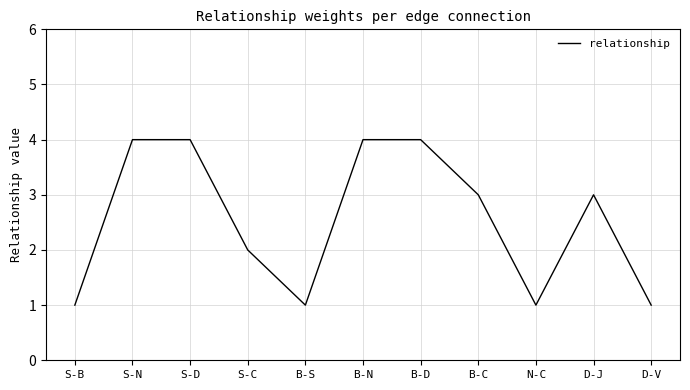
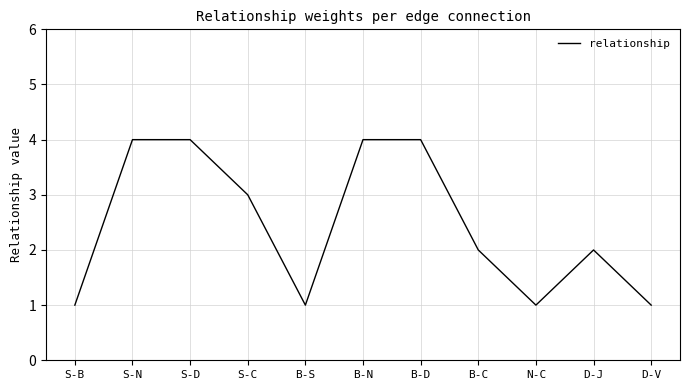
  {
    "S-B": 1,
    "S-N": 4,
    "S-D": 4,
-   "S-C": 2,
+   "S-C": 3,
    "B-S": 1,
    "B-N": 4,
    "B-D": 4,
-   "B-C": 3,
+   "B-C": 2,
    "N-C": 1,
-   "D-J": 3,
+   "D-J": 2,
    "D-V": 1
  }
